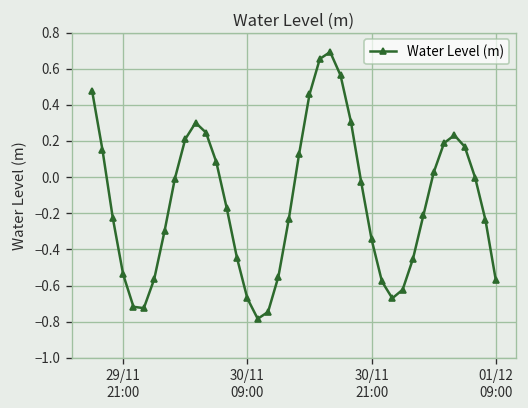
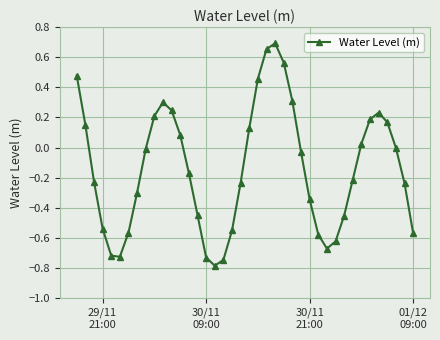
  {
    "29/11 21:00": -0.54,
-   "30/11 09:00": -0.67,
+   "30/11 09:00": -0.73,
    "30/11 21:00": -0.34,
    "01/12 09:00": -0.57
  }
